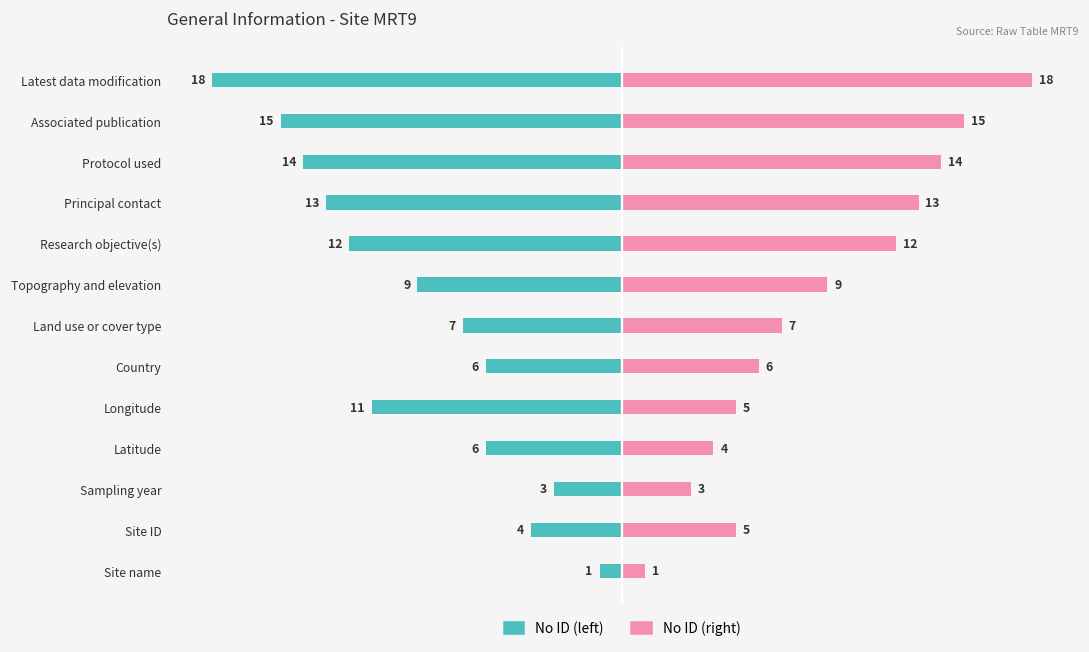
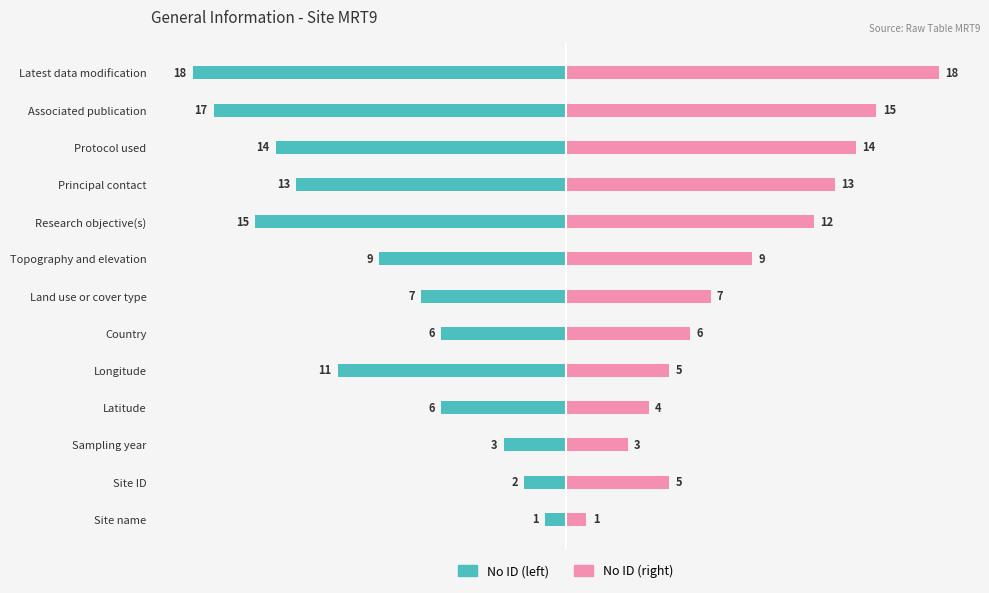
  {
    "No ID (left)": {
-     "Associated publication": 15,
-     "Research objective(s)": 12,
-     "Site ID": 4
+     "Associated publication": 17,
+     "Research objective(s)": 15,
+     "Site ID": 2
    },
    "No ID (right)": {
      "Latest data modification": 18,
      "Associated publication": 15,
      "Protocol used": 14,
      "Principal contact": 13,
      "Research objective(s)": 12,
      "Topography and elevation": 9,
      "Land use or cover type": 7,
      "Country": 6,
      "Longitude": 5,
      "Latitude": 4,
      "Sampling year": 3,
      "Site ID": 5,
      "Site name": 1
    }
  }
